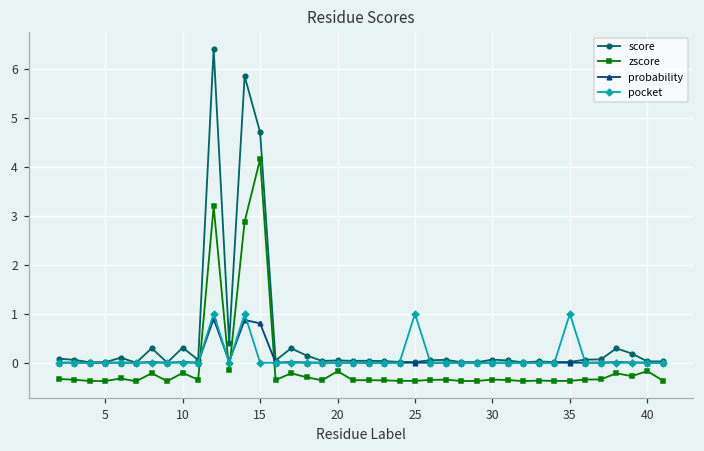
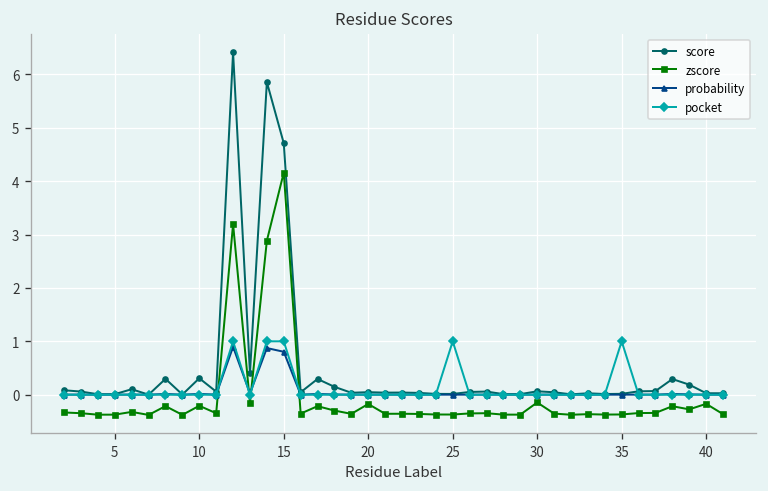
  {
    "zscore": {
      "5": -0.4,
      "10": -0.2,
      "15": 4.2,
      "20": -0.2,
      "25": -0.4,
-     "30": -0.3,
+     "30": -0.1,
      "35": -0.4,
      "40": -0.2
    },
    "pocket": {
-     "15": 0,
+     "15": 1,
      "25": 1,
      "35": 1
    }
  }
